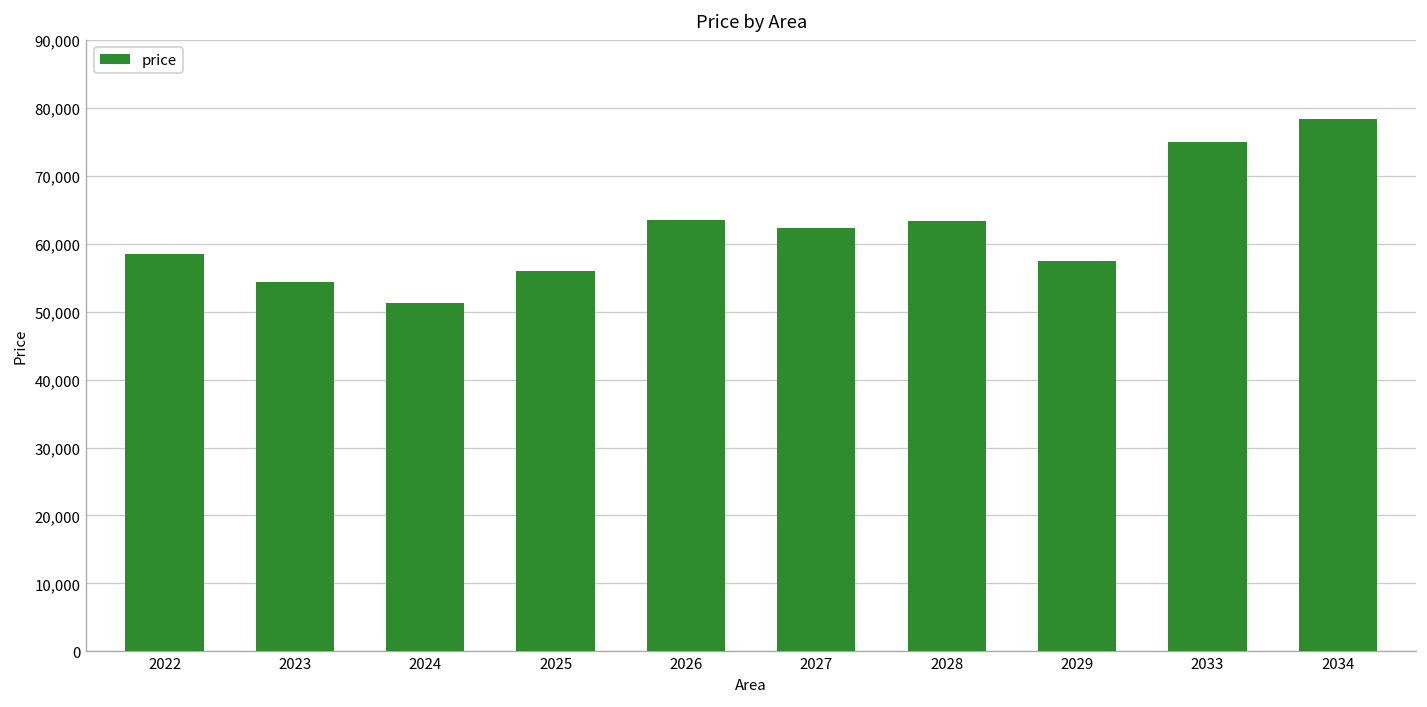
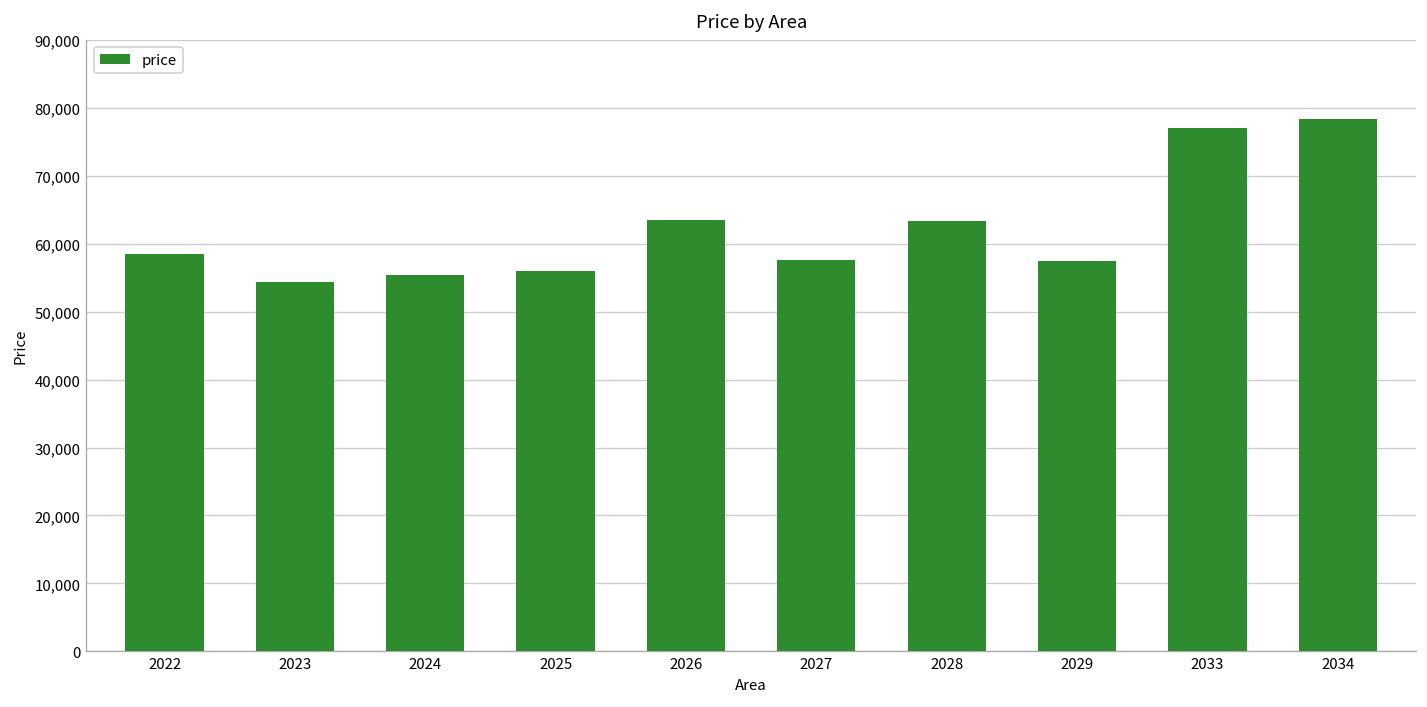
  {
    "2022": "59,000",
    "2023": "54,000",
-   "2024": "51,000",
+   "2024": "55,000",
    "2025": "56,000",
    "2026": "63,000",
-   "2027": "62,000",
+   "2027": "58,000",
    "2028": "63,000",
    "2029": "57,000",
-   "2033": "75,000",
+   "2033": "77,000",
    "2034": "78,000"
  }
